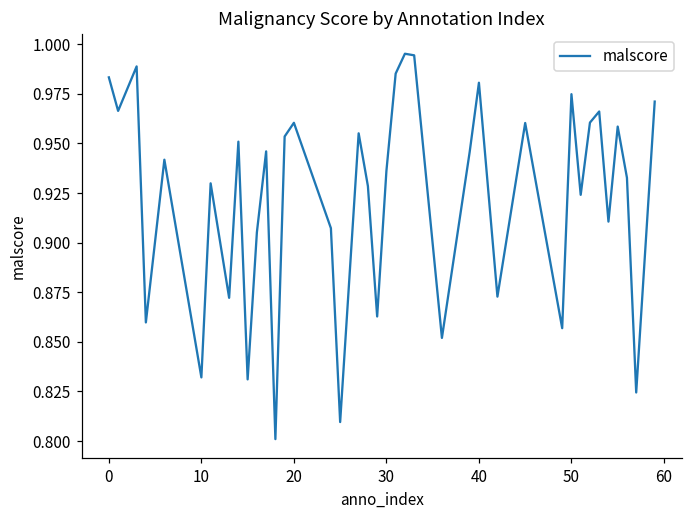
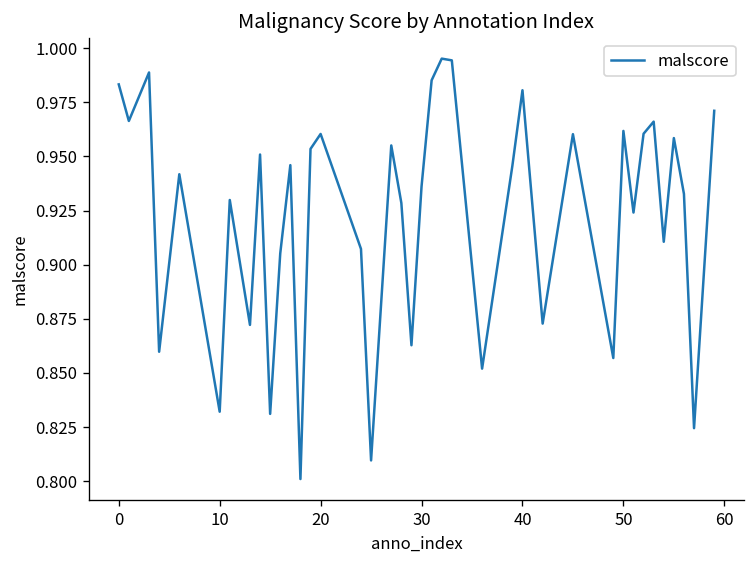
  {
    "0": 0.983,
    "10": 0.832,
    "20": 0.960,
    "30": 0.936,
    "40": 0.981,
-   "50": 0.975
+   "50": 0.962
  }
